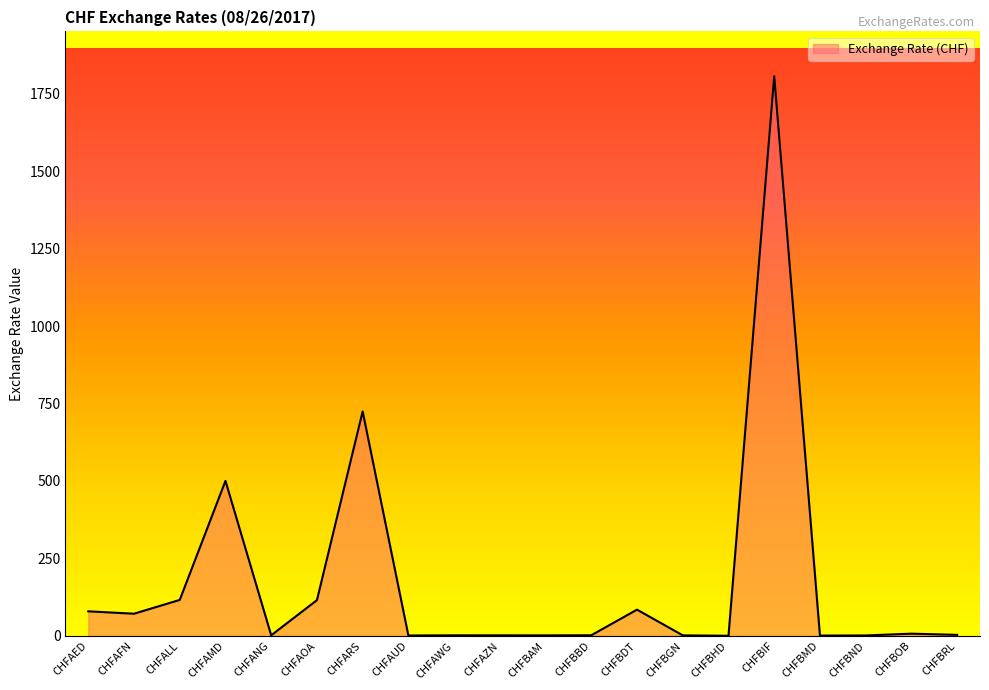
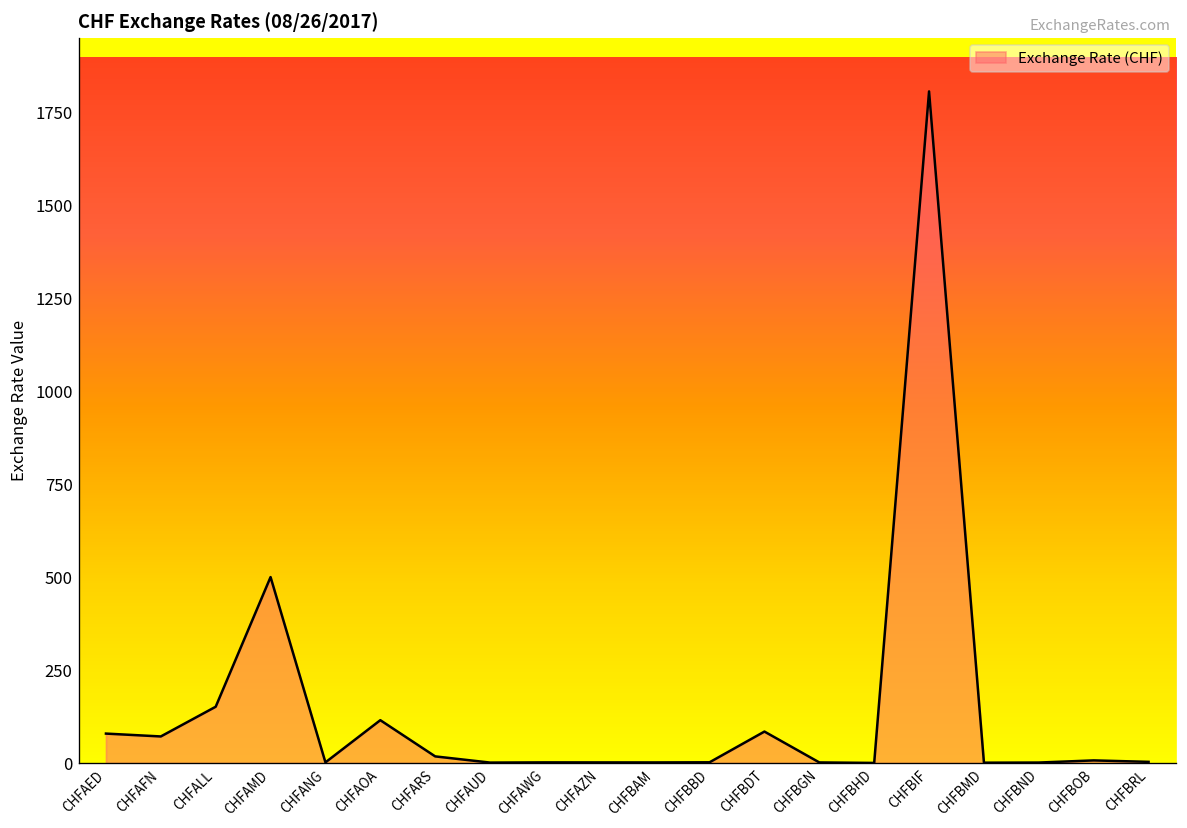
  {
    "CHFAED": 80,
    "CHFAFN": 70,
-   "CHFALL": 120,
+   "CHFALL": 150,
    "CHFAMD": 500,
    "CHFANG": 0,
    "CHFAOA": 120,
-   "CHFARS": 720,
+   "CHFARS": 20,
    "CHFAUD": 0,
    "CHFAWG": 0,
    "CHFAZN": 0,
    "CHFBAM": 0,
    "CHFBBD": 0,
    "CHFBDT": 80,
    "CHFBGN": 0,
    "CHFBHD": 0,
    "CHFBIF": 1810,
    "CHFBMD": 0,
    "CHFBND": 0,
    "CHFBOB": 10,
    "CHFBRL": 0
  }
